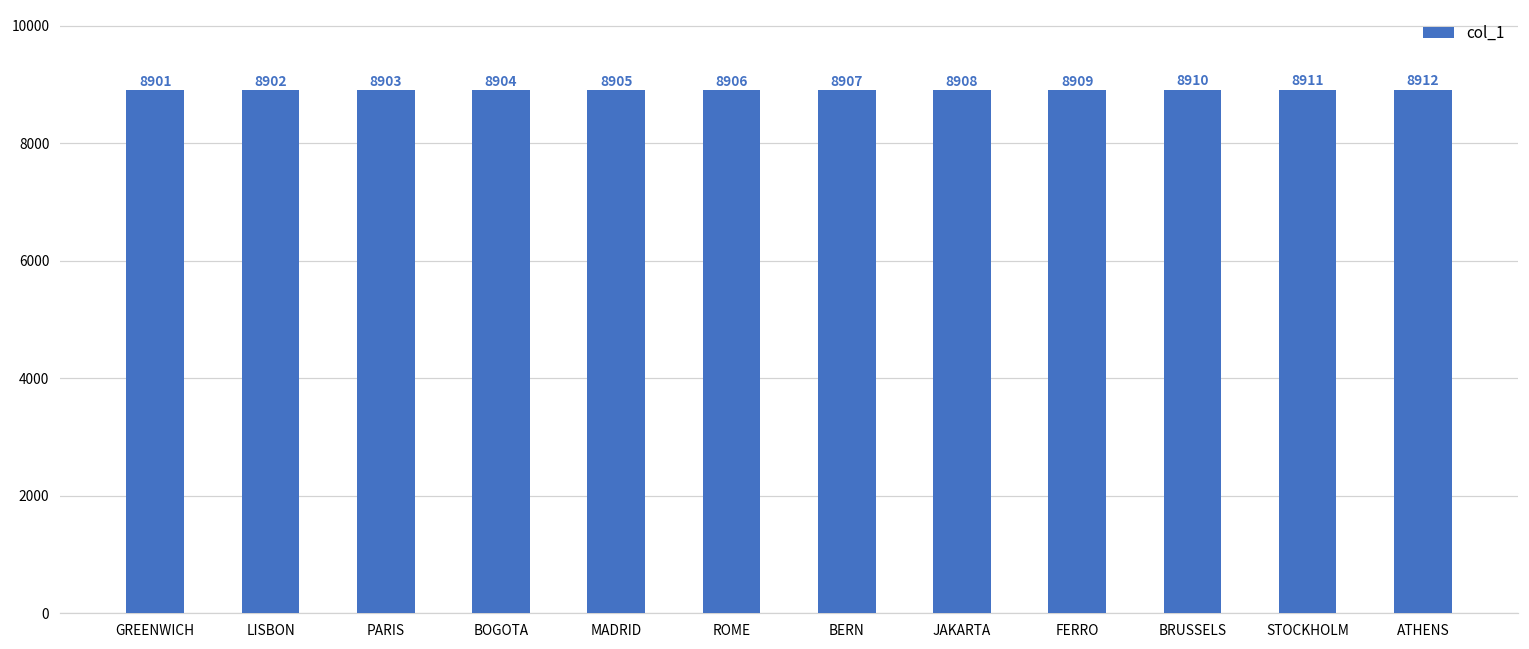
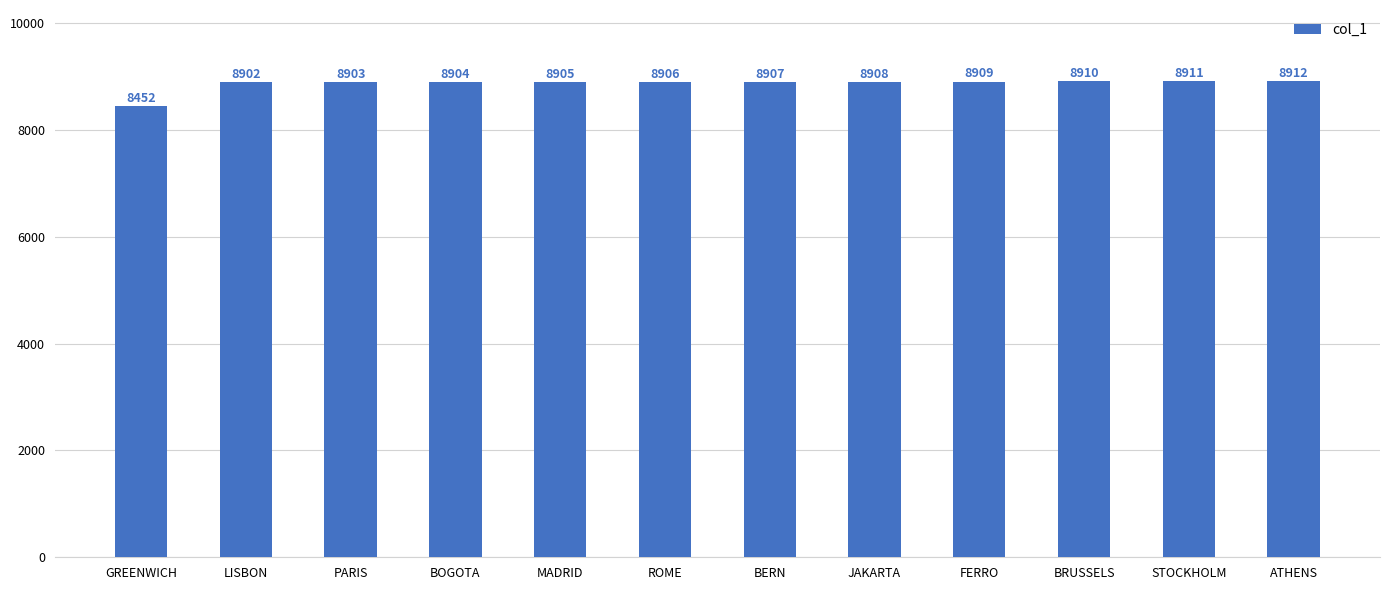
  {
-   "GREENWICH": 8901,
+   "GREENWICH": 8452,
    "LISBON": 8902,
    "PARIS": 8903,
    "BOGOTA": 8904,
    "MADRID": 8905,
    "ROME": 8906,
    "BERN": 8907,
    "JAKARTA": 8908,
    "FERRO": 8909,
    "BRUSSELS": 8910,
    "STOCKHOLM": 8911,
    "ATHENS": 8912
  }
